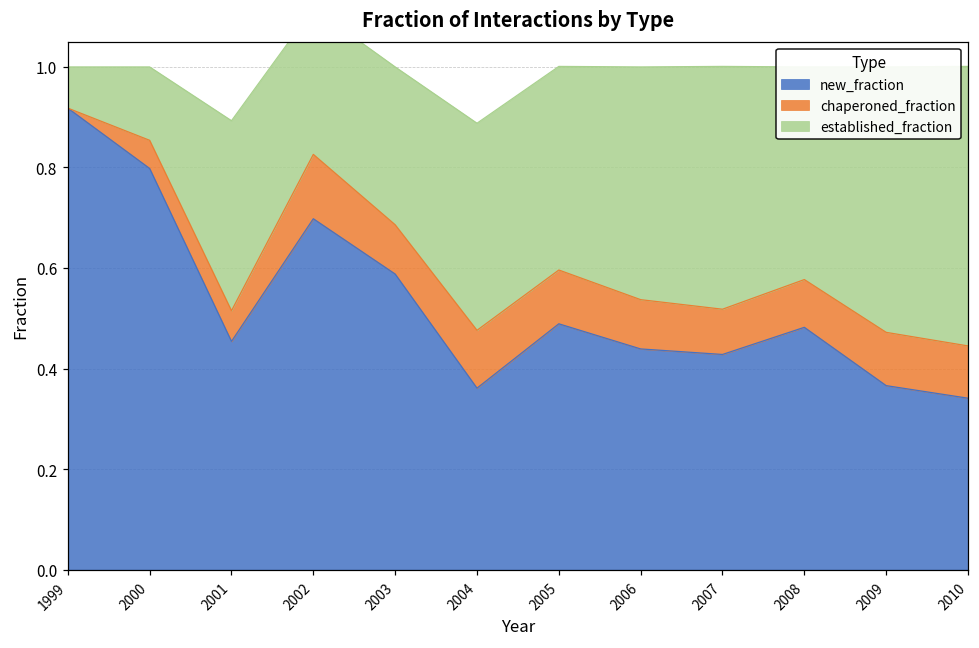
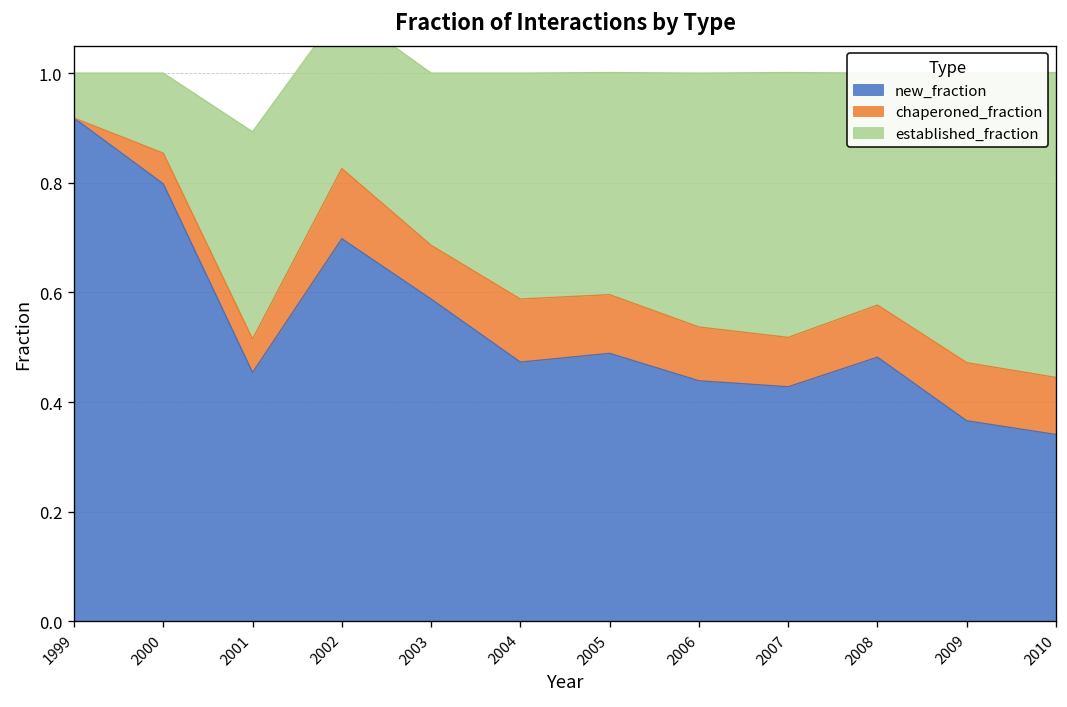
  {
    "new_fraction": {
      "2000": 0.80,
      "2001": 0.45,
      "2002": 0.70,
      "2003": 0.59,
-     "2004": 0.36,
+     "2004": 0.47,
      "2005": 0.49,
      "2006": 0.44,
      "2007": 0.43,
      "2008": 0.48,
      "2009": 0.37,
      "2010": 0.34
    },
    "chaperoned_fraction": {
      "2000": 0.06,
      "2001": 0.06,
      "2002": 0.13,
      "2003": 0.10,
      "2004": 0.11,
      "2005": 0.11,
      "2006": 0.10,
      "2007": 0.09,
      "2008": 0.09,
      "2009": 0.11,
      "2010": 0.10
    },
    "established_fraction": {
      "1999": 0.08,
      "2000": 0.15,
      "2001": 0.38,
      "2003": 0.31,
      "2004": 0.41,
      "2005": 0.40,
      "2006": 0.46,
      "2007": 0.48,
      "2010": 0.56
    }
  }
